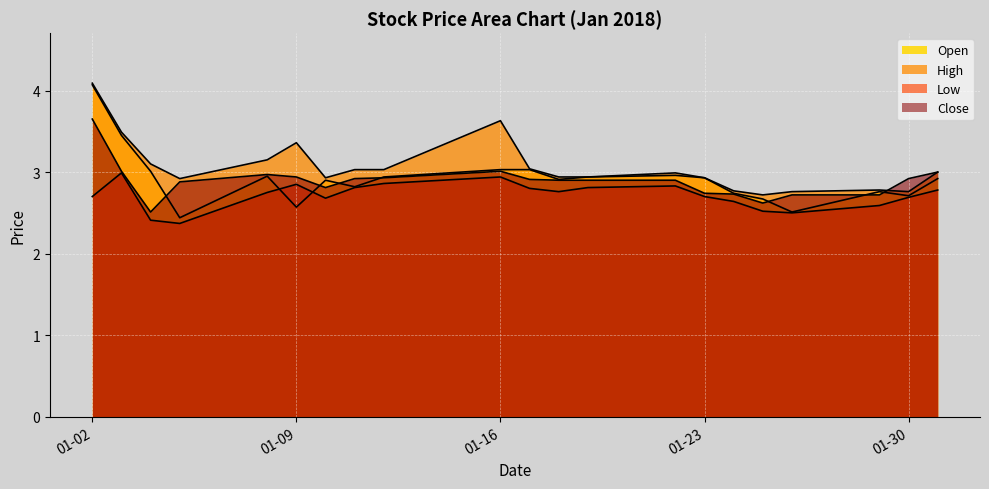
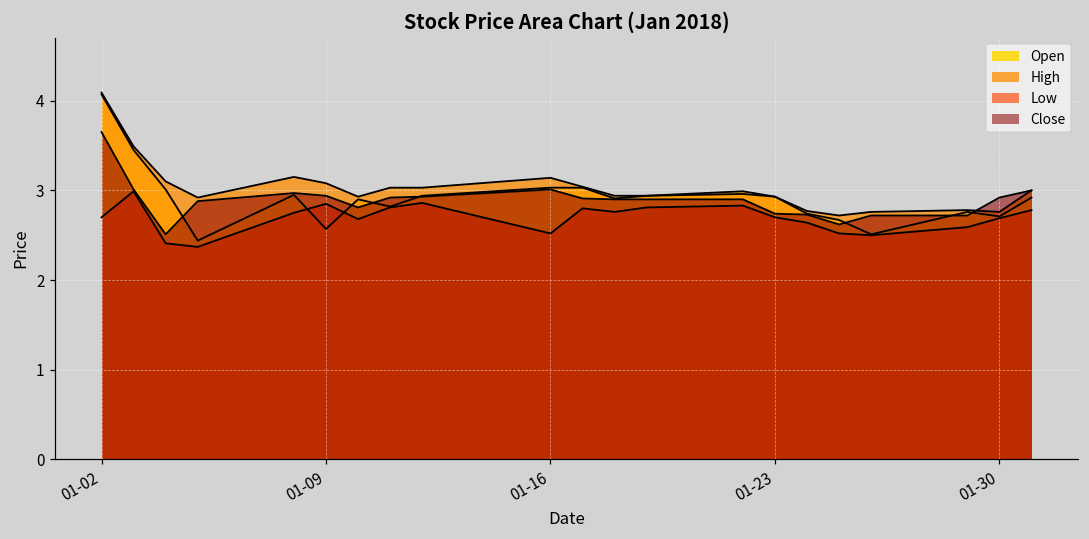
  {
    "Open": {
      "01-09": 2.6
    },
    "High": {
-     "01-09": 3.4,
-     "01-16": 3.6,
+     "01-09": 3.1,
+     "01-16": 3.1,
      "01-30": 2.8
    },
    "Low": {
      "01-02": 2.7,
      "01-09": 2.9,
-     "01-16": 2.9,
+     "01-16": 2.5,
      "01-23": 2.7
    },
    "Close": {
      "01-02": 3.7,
      "01-09": 2.9,
      "01-23": 2.7,
      "01-30": 2.9
    }
  }
